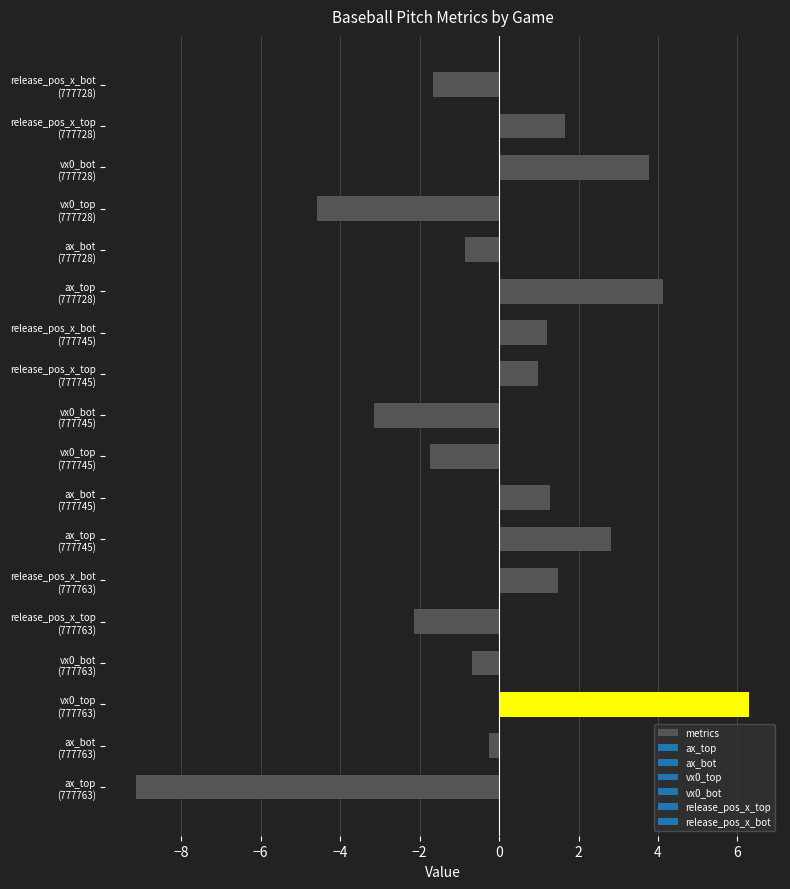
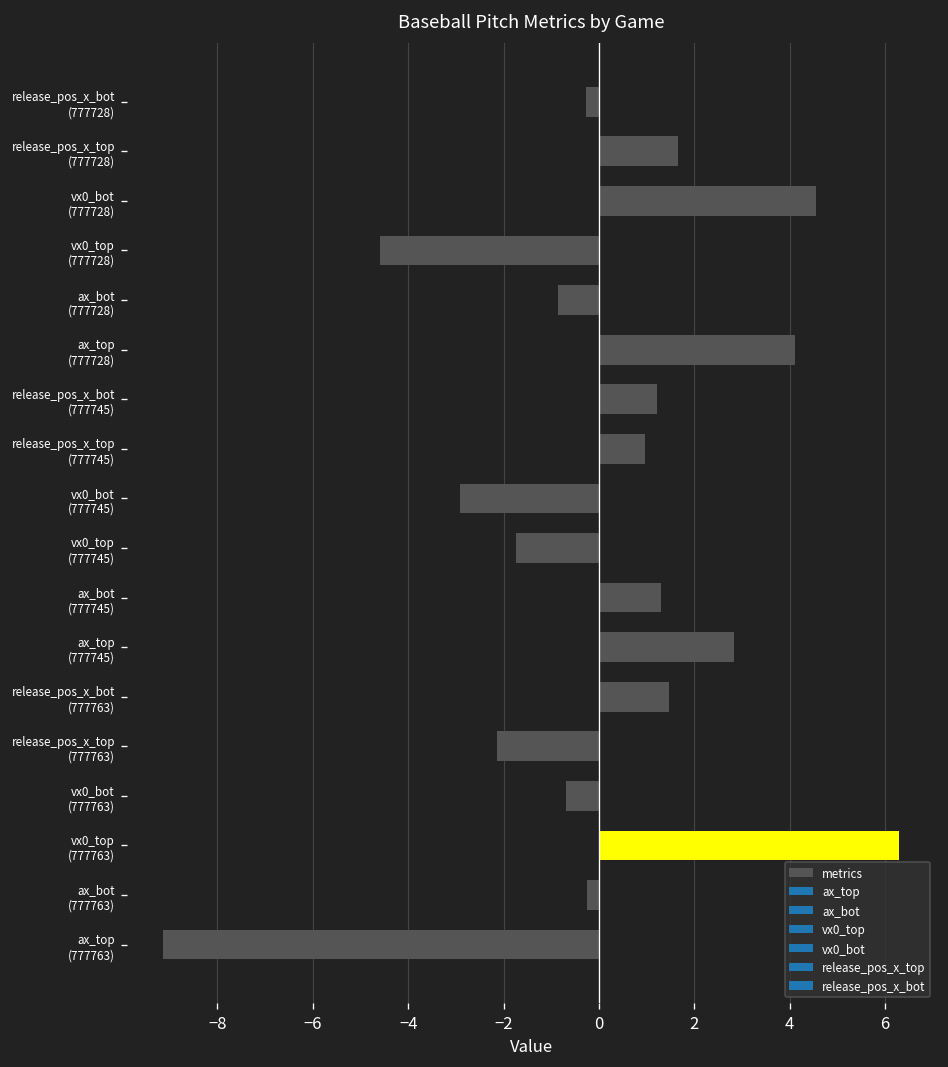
  {
-   "release_pos_x_bot (777728)": -1.7,
+   "release_pos_x_bot (777728)": -0.3,
    "release_pos_x_top (777728)": 1.7,
-   "vx0_bot (777728)": 3.8,
+   "vx0_bot (777728)": 4.6,
    "vx0_top (777728)": -4.6,
    "ax_bot (777728)": -0.9,
    "ax_top (777728)": 4.1,
    "release_pos_x_bot (777745)": 1.2,
    "release_pos_x_top (777745)": 1.0,
-   "vx0_bot (777745)": -3.2,
+   "vx0_bot (777745)": -2.9,
    "vx0_top (777745)": -1.7,
    "ax_bot (777745)": 1.3,
    "ax_top (777745)": 2.8,
    "release_pos_x_bot (777763)": 1.5,
    "release_pos_x_top (777763)": -2.1,
    "vx0_bot (777763)": -0.7,
    "vx0_top (777763)": 6.3,
    "ax_bot (777763)": -0.2,
    "ax_top (777763)": -9.1
  }
